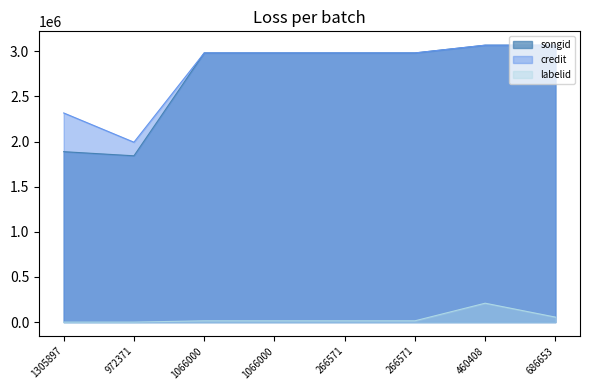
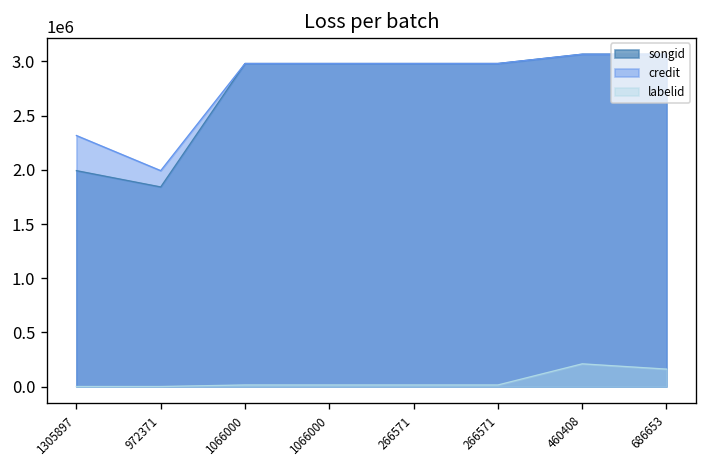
  {
    "songid": {
-     "1305897": 1900000,
+     "1305897": 2000000,
      "972371": 1800000
    },
    "credit": {
      "1305897": 2300000,
      "972371": 2000000
    },
    "labelid": {
      "1305897": 0,
      "972371": 0,
      "460408": 200000,
-     "686653": 100000
+     "686653": 200000
    }
  }
